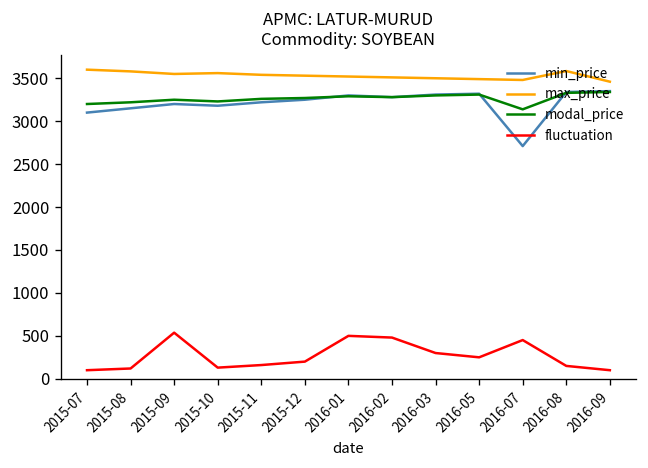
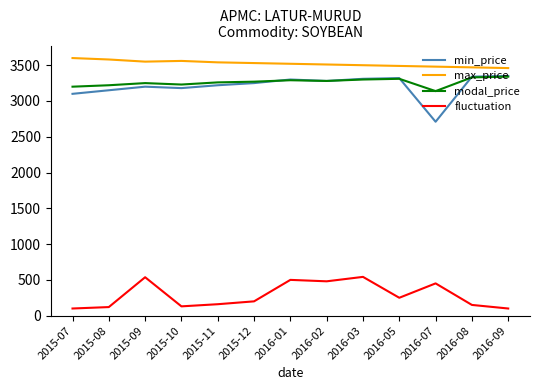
  {
    "min_price": {
      "2015-07": 3100,
      "2015-08": 3200,
      "2015-09": 3200,
      "2015-10": 3200,
      "2015-11": 3200,
      "2016-07": 2700
    },
    "max_price": {
      "2015-07": 3600,
      "2015-08": 3600,
      "2015-09": 3600,
      "2015-10": 3600,
      "2015-11": 3500,
      "2015-12": 3500,
      "2016-01": 3500,
      "2016-02": 3500,
      "2016-03": 3500,
      "2016-05": 3500,
      "2016-07": 3500,
-     "2016-08": 3600,
+     "2016-08": 3500,
      "2016-09": 3500
    },
    "modal_price": {
      "2015-07": 3200,
      "2015-08": 3200,
      "2015-09": 3300,
      "2015-10": 3200,
      "2015-11": 3300,
      "2016-07": 3100
    },
    "fluctuation": {
      "2015-07": 100,
      "2015-08": 100,
      "2015-09": 500,
      "2015-10": 100,
      "2015-11": 200,
      "2015-12": 200,
      "2016-01": 500,
      "2016-02": 500,
-     "2016-03": 300,
+     "2016-03": 500,
      "2016-05": 300,
      "2016-07": 500,
      "2016-08": 200,
      "2016-09": 100
    }
  }
